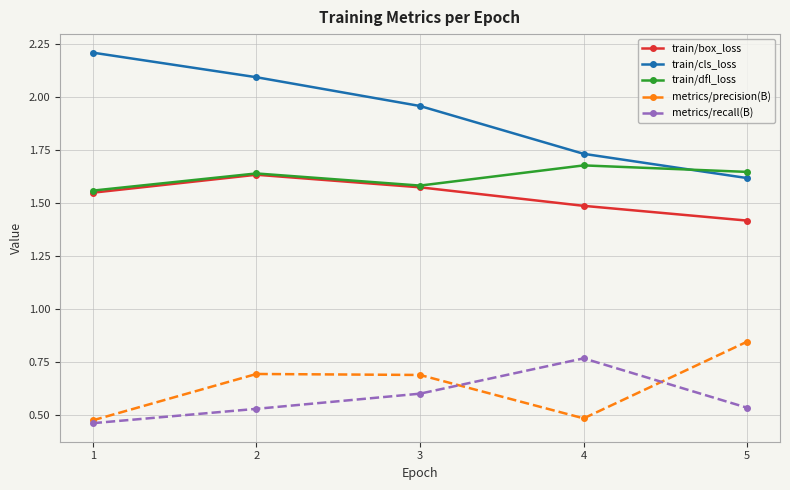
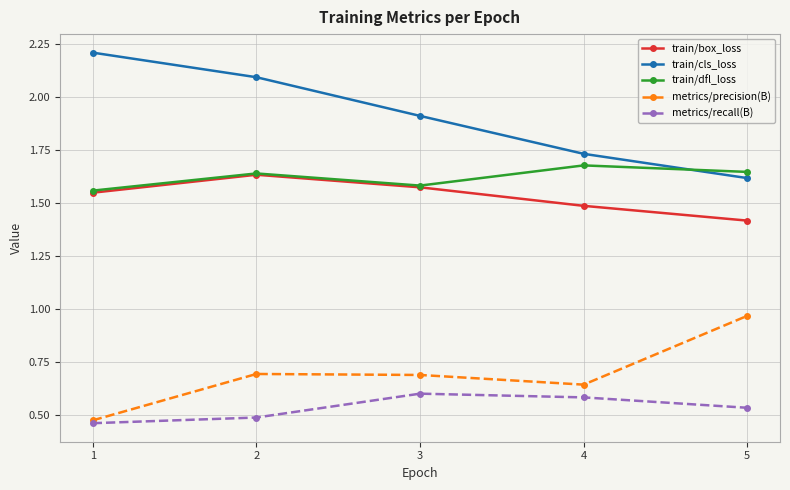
  {
    "train/box_loss": {
      "4": 1.49,
      "5": 1.42
    },
    "train/cls_loss": {
      "1": 2.21,
      "2": 2.09,
-     "3": 1.96,
+     "3": 1.91,
      "4": 1.73,
      "5": 1.62
    },
    "train/dfl_loss": {
      "4": 1.68,
      "5": 1.65
    },
    "metrics/precision(B)": {
      "1": 0.47,
      "2": 0.69,
      "3": 0.69,
-     "4": 0.48,
-     "5": 0.85
+     "4": 0.64,
+     "5": 0.97
    },
    "metrics/recall(B)": {
      "1": 0.46,
-     "2": 0.53,
+     "2": 0.49,
      "3": 0.60,
-     "4": 0.77,
+     "4": 0.58,
      "5": 0.53
    }
  }
